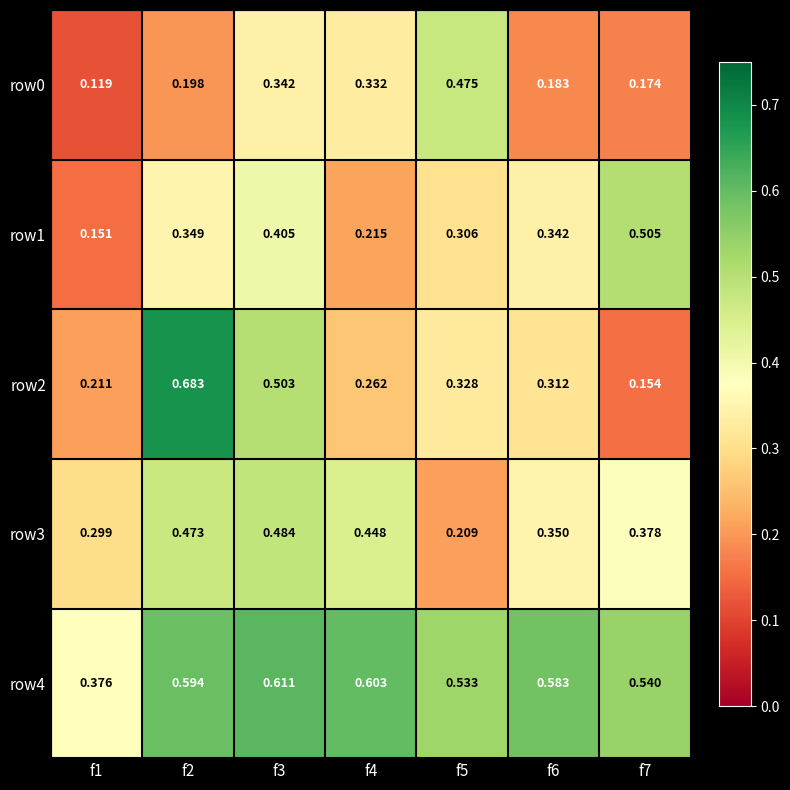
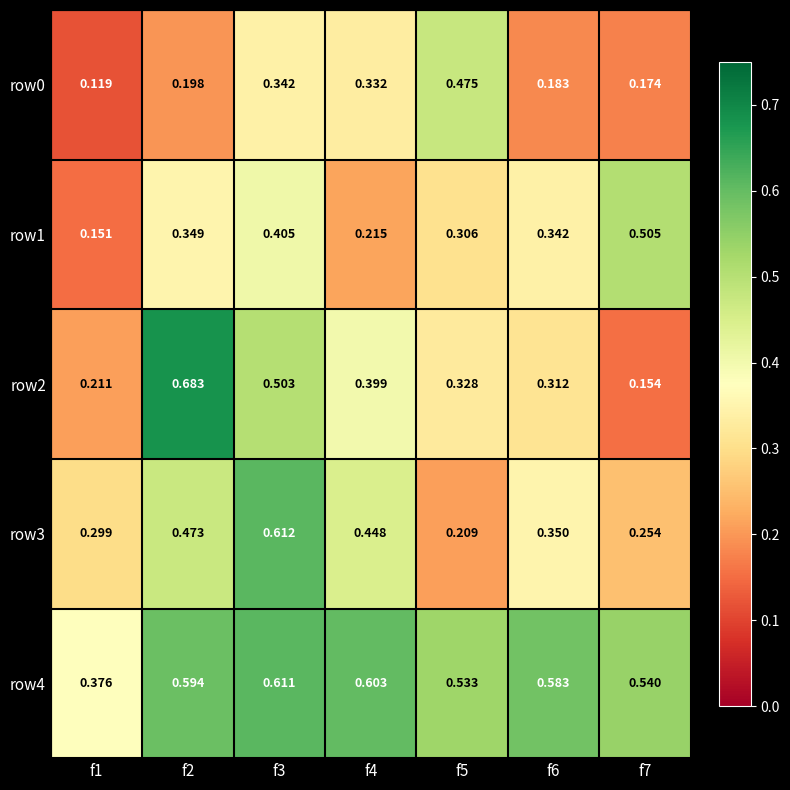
  {
    "row0": {
      "f1": 0.119,
      "f2": 0.198,
      "f3": 0.342,
      "f4": 0.332,
      "f5": 0.475,
      "f6": 0.183,
      "f7": 0.174
    },
    "row1": {
      "f1": 0.151,
      "f2": 0.349,
      "f3": 0.405,
      "f4": 0.215,
      "f5": 0.306,
      "f6": 0.342,
      "f7": 0.505
    },
    "row2": {
      "f1": 0.211,
      "f2": 0.683,
      "f3": 0.503,
-     "f4": 0.262,
+     "f4": 0.399,
      "f5": 0.328,
      "f6": 0.312,
      "f7": 0.154
    },
    "row3": {
      "f1": 0.299,
      "f2": 0.473,
-     "f3": 0.484,
+     "f3": 0.612,
      "f4": 0.448,
      "f5": 0.209,
      "f6": 0.350,
-     "f7": 0.378
+     "f7": 0.254
    },
    "row4": {
      "f1": 0.376,
      "f2": 0.594,
      "f3": 0.611,
      "f4": 0.603,
      "f5": 0.533,
      "f6": 0.583,
      "f7": 0.540
    }
  }
